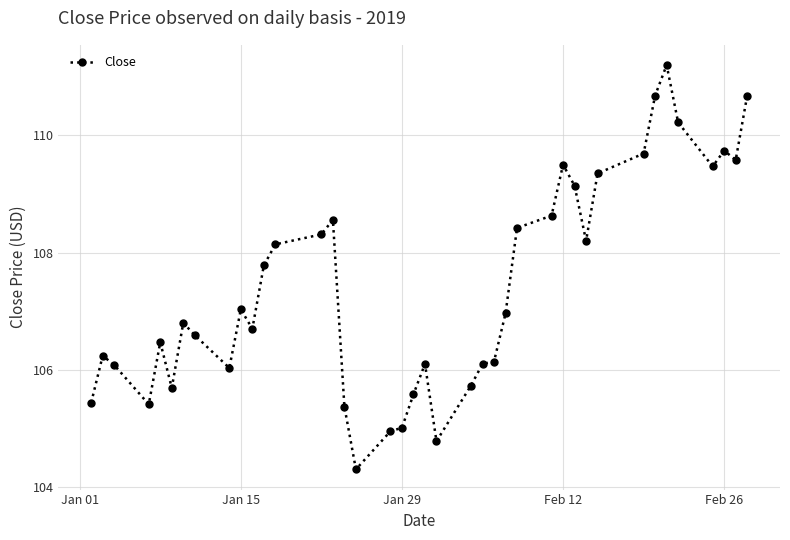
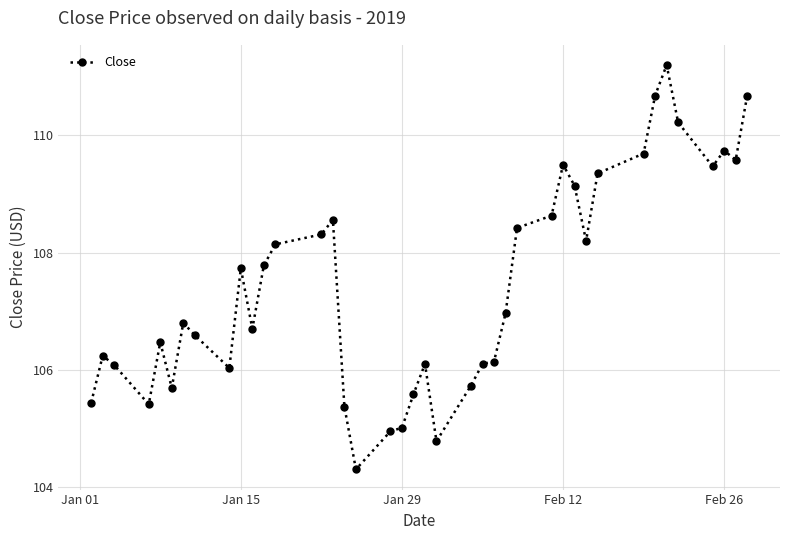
  {
-   "Jan 15": 107.0,
+   "Jan 15": 107.7,
    "Jan 29": 105.0,
    "Feb 12": 109.5,
    "Feb 26": 109.7
  }
